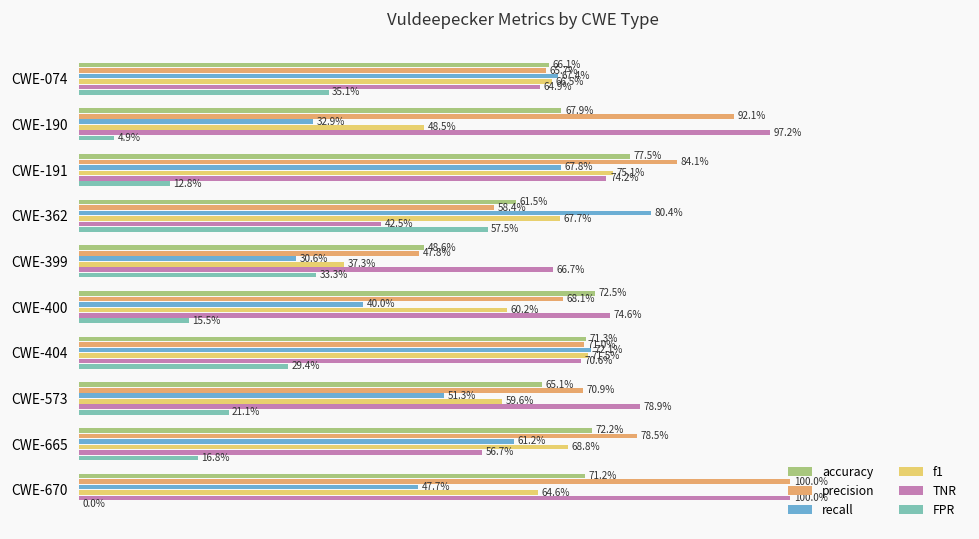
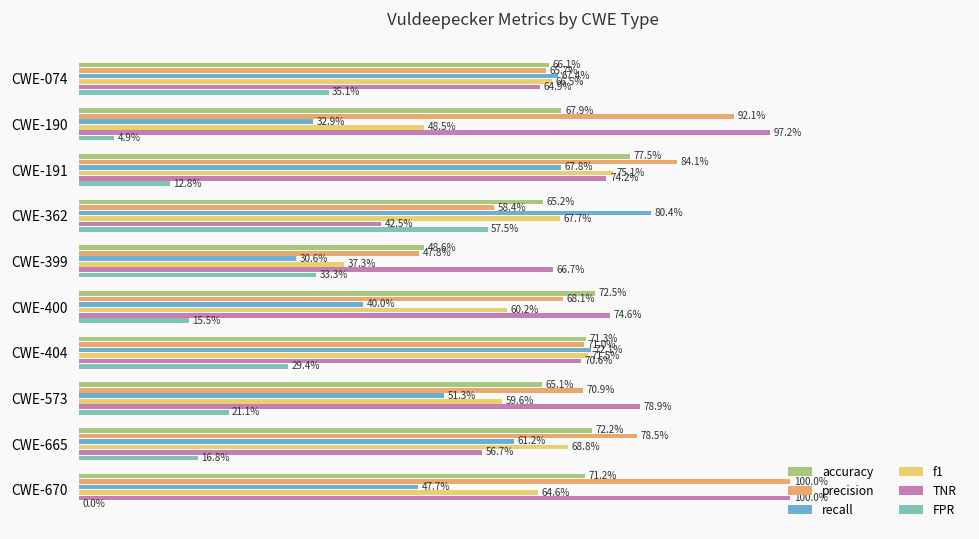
  {
    "accuracy": {
      "CWE-190": "67.9%",
      "CWE-191": "77.5%",
-     "CWE-362": "61.5%",
+     "CWE-362": "65.2%",
      "CWE-400": "72.5%",
      "CWE-573": "65.1%",
      "CWE-665": "72.2%",
      "CWE-670": "71.2%"
    },
    "TNR": {
      "CWE-190": "97.2%",
      "CWE-362": "42.5%",
      "CWE-399": "66.7%",
      "CWE-400": "74.6%",
      "CWE-573": "78.9%",
      "CWE-665": "56.7%",
      "CWE-670": "100.0%"
    }
  }
